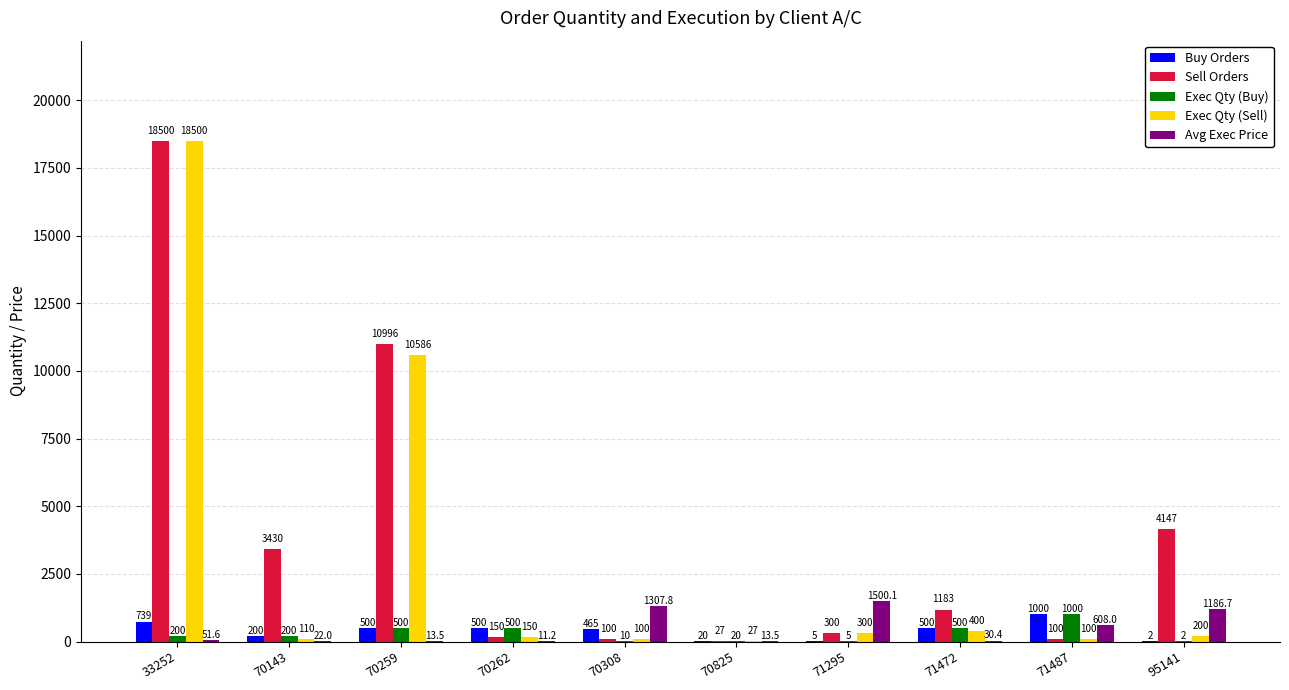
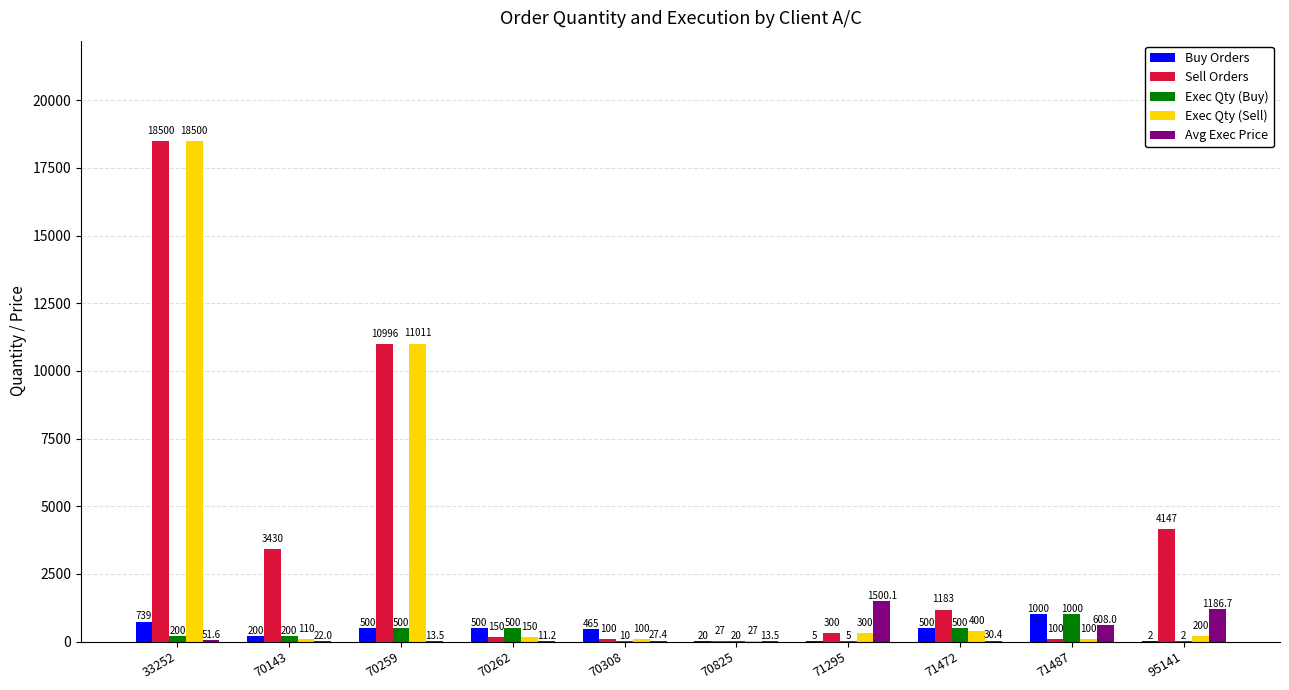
  {
    "Buy Orders": {
      "33252": 739,
      "70143": 200,
      "70259": 500,
      "70262": 500,
      "70308": 465,
      "70825": 20,
      "71295": 5,
      "71472": 500,
      "71487": 1000,
      "95141": 2
    },
    "Sell Orders": {
      "33252": 18500,
      "70143": 3430,
      "70259": 10996,
      "70262": 150,
      "70308": 100,
      "70825": 27,
      "71295": 300,
      "71472": 1183,
      "71487": 100,
      "95141": 4147
    },
    "Exec Qty (Buy)": {
      "33252": 200,
      "70143": 200,
      "70259": 500,
      "70262": 500,
      "70308": 10,
      "70825": 20,
      "71295": 5,
      "71472": 500,
      "71487": 1000,
      "95141": 2
    },
    "Exec Qty (Sell)": {
      "33252": 18500,
      "70143": 110,
-     "70259": 10586,
+     "70259": 11011,
      "70262": 150,
      "70308": 100,
      "70825": 27,
      "71295": 300,
      "71472": 400,
      "71487": 100,
      "95141": 200
    },
    "Avg Exec Price": {
      "33252": 51.6,
      "70143": 22.0,
      "70259": 13.5,
      "70262": 11.2,
-     "70308": 1307.8,
+     "70308": 27.4,
      "70825": 13.5,
      "71295": 1500.1,
      "71472": 30.4,
      "71487": 608.0,
      "95141": 1186.7
    }
  }
